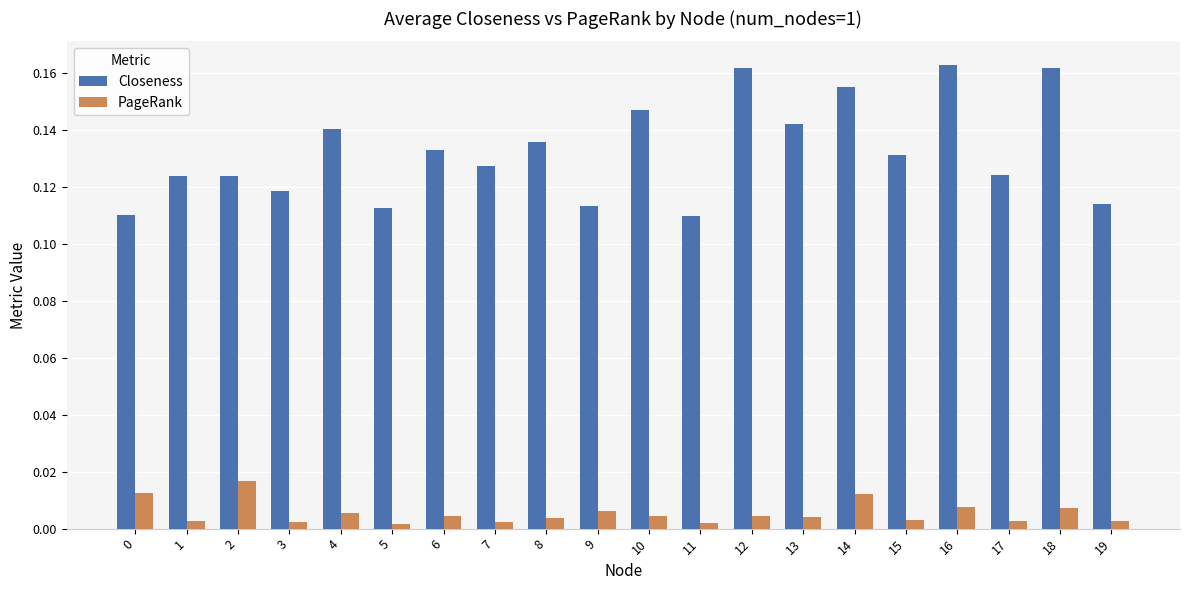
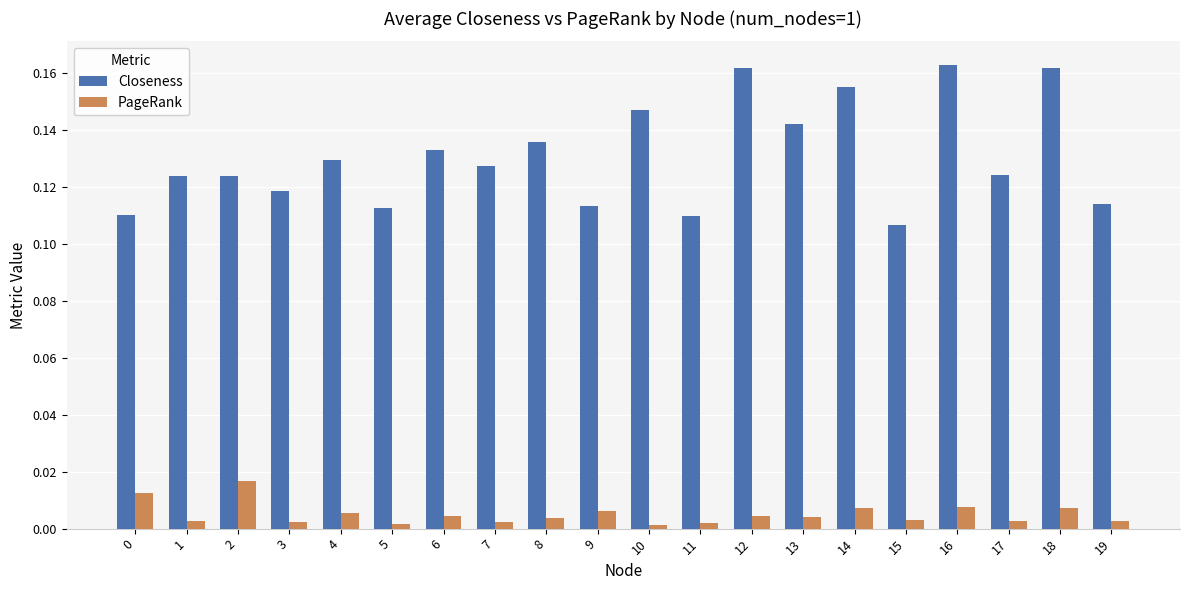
  {
    "Closeness": {
      "0": 0.110,
      "1": 0.124,
      "2": 0.124,
      "3": 0.119,
-     "4": 0.140,
+     "4": 0.130,
      "5": 0.113,
      "6": 0.133,
      "7": 0.127,
      "8": 0.136,
      "9": 0.113,
      "10": 0.147,
      "11": 0.110,
      "12": 0.162,
      "13": 0.142,
      "14": 0.155,
-     "15": 0.131,
+     "15": 0.107,
      "16": 0.163,
      "17": 0.124,
      "18": 0.162,
      "19": 0.114
    },
    "PageRank": {
      "0": 0.012,
      "1": 0.003,
      "2": 0.017,
      "3": 0.002,
      "4": 0.005,
      "5": 0.002,
      "6": 0.005,
      "7": 0.002,
      "8": 0.004,
      "9": 0.006,
-     "10": 0.004,
+     "10": 0.001,
      "11": 0.002,
      "12": 0.004,
      "13": 0.004,
-     "14": 0.012,
+     "14": 0.007,
      "15": 0.003,
      "16": 0.008,
      "17": 0.003,
      "18": 0.007,
      "19": 0.003
    }
  }
